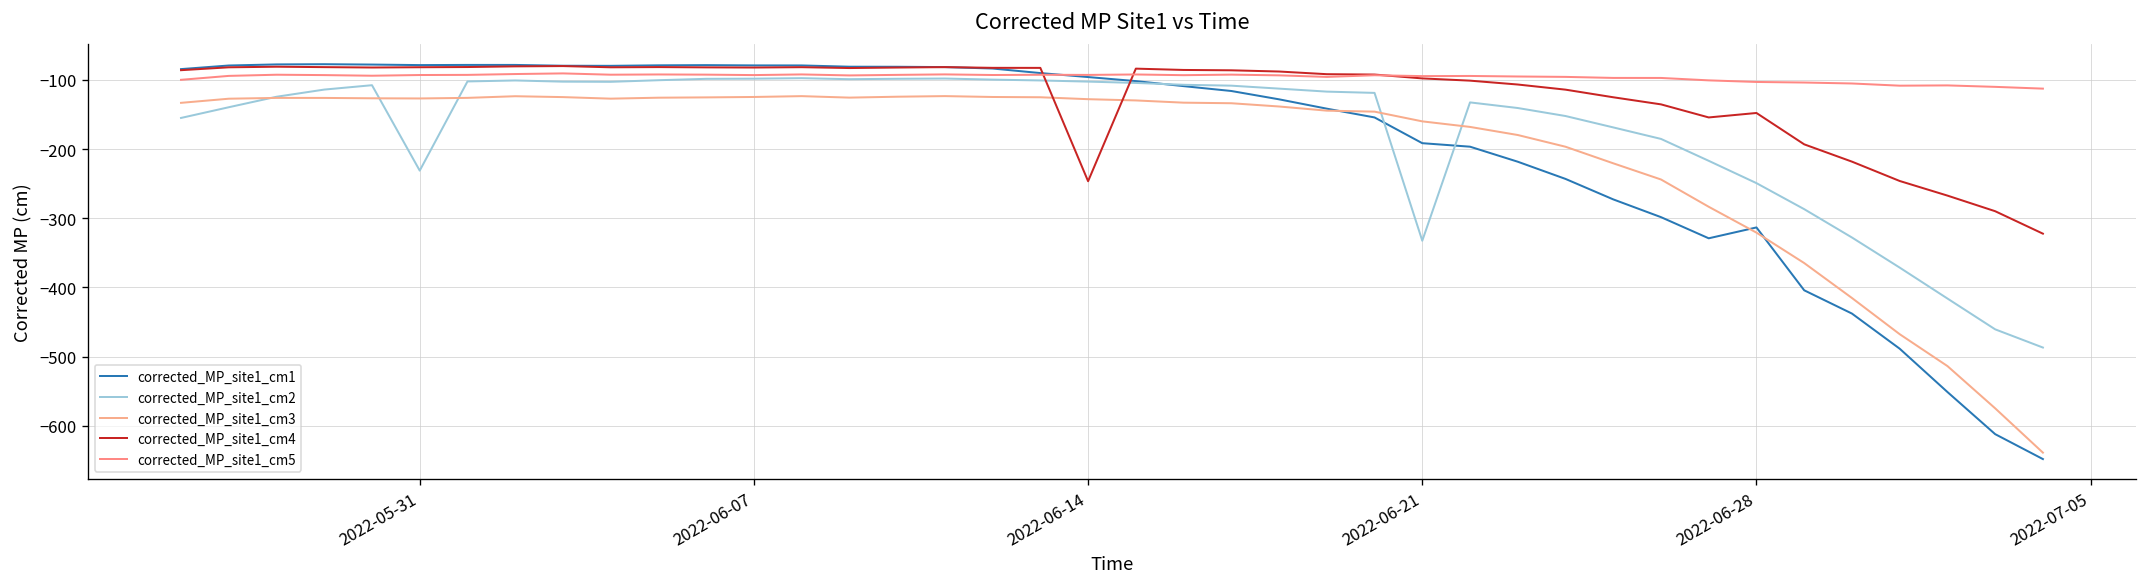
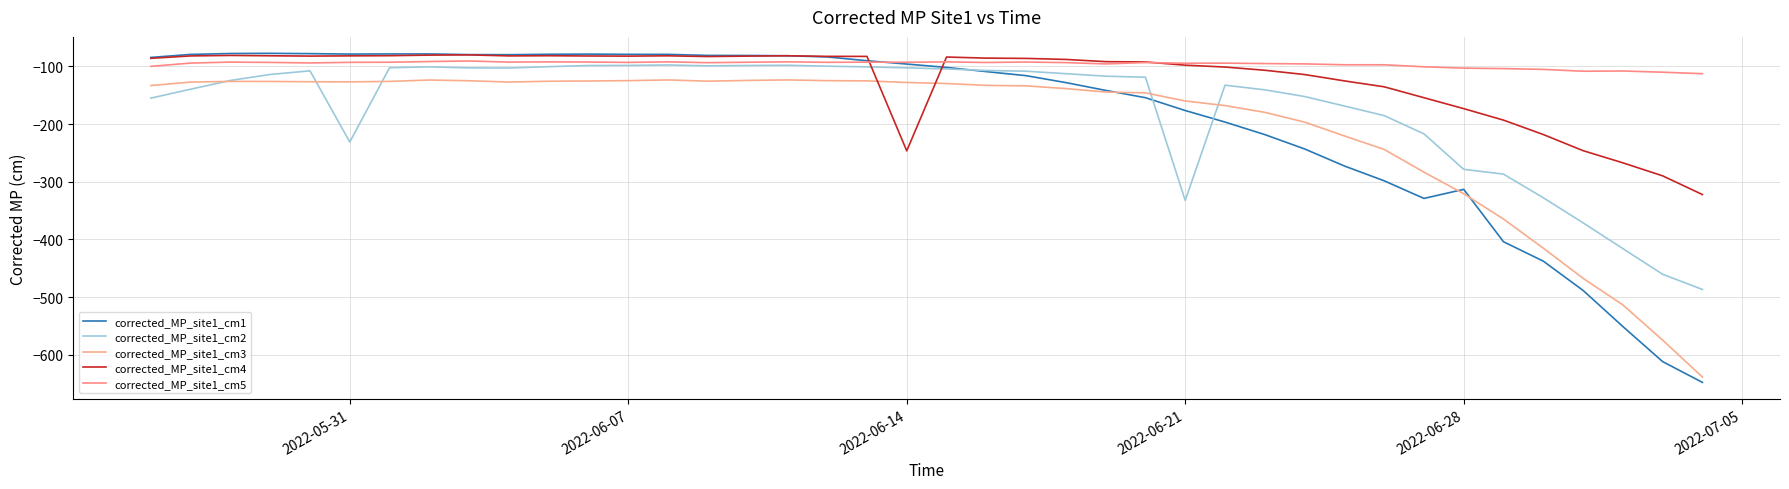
  {
    "corrected_MP_site1_cm1": {
-     "2022-06-21": -190,
+     "2022-06-21": -180,
      "2022-06-28": -310
    },
    "corrected_MP_site1_cm2": {
      "2022-05-31": -230,
      "2022-06-07": -100,
      "2022-06-14": -100,
      "2022-06-21": -330,
-     "2022-06-28": -250
+     "2022-06-28": -280
    },
    "corrected_MP_site1_cm4": {
      "2022-06-14": -250,
-     "2022-06-28": -150
+     "2022-06-28": -170
    }
  }
